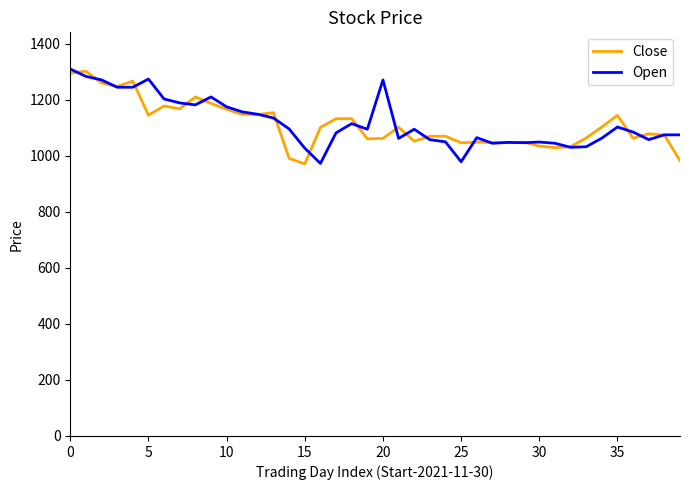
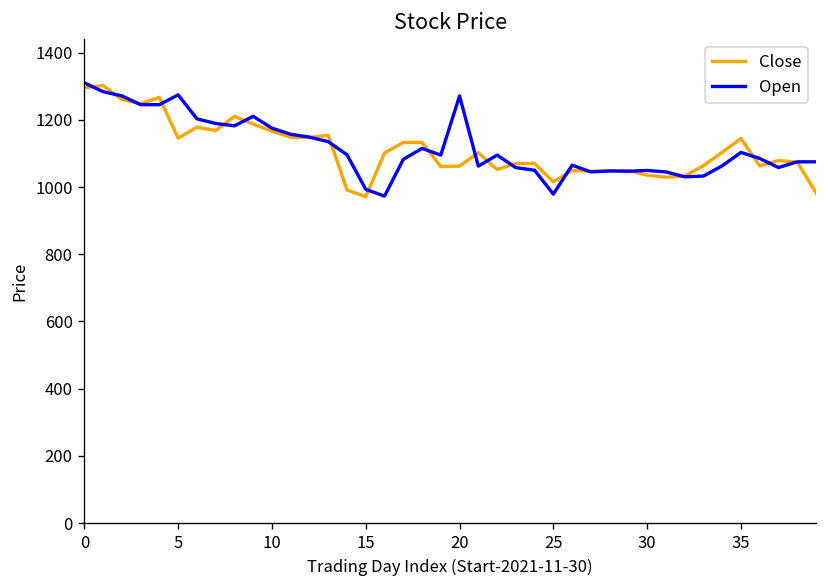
  {
    "Close": {
      "0": 1300,
      "5": 1150,
      "15": 970,
      "20": 1060,
-     "25": 1050,
+     "25": 1020,
      "30": 1040,
      "35": 1140
    },
    "Open": {
      "0": 1310,
      "5": 1270,
-     "15": 1030,
+     "15": 990,
      "20": 1270,
      "25": 980,
      "30": 1050,
      "35": 1100
    }
  }
